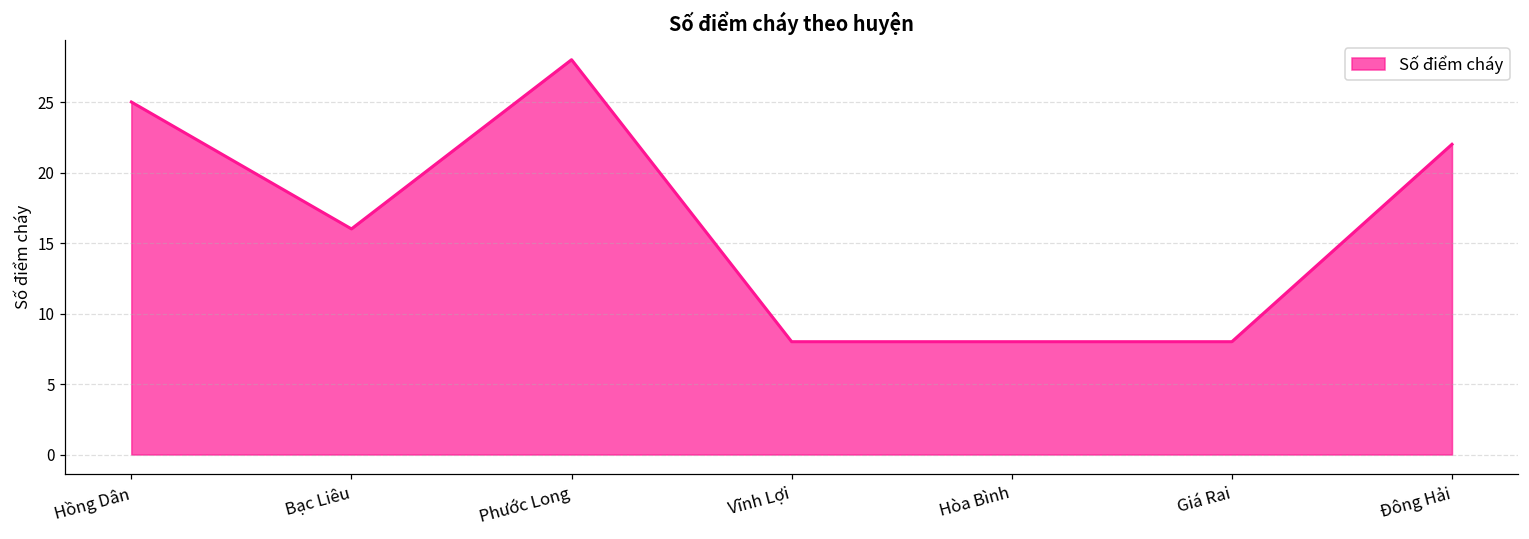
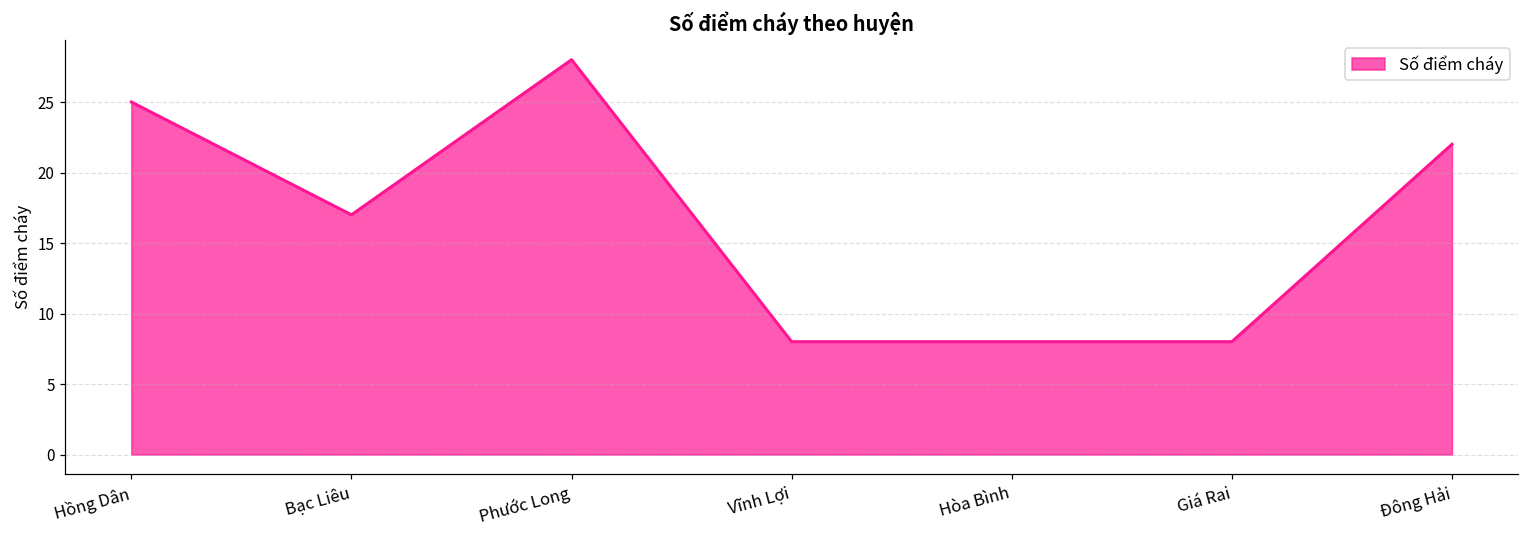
  {
    "Hồng Dân": 25,
-   "Bạc Liêu": 16,
+   "Bạc Liêu": 17,
    "Phước Long": 28,
    "Vĩnh Lợi": 8,
    "Hòa Bình": 8,
    "Giá Rai": 8,
    "Đông Hải": 22
  }
